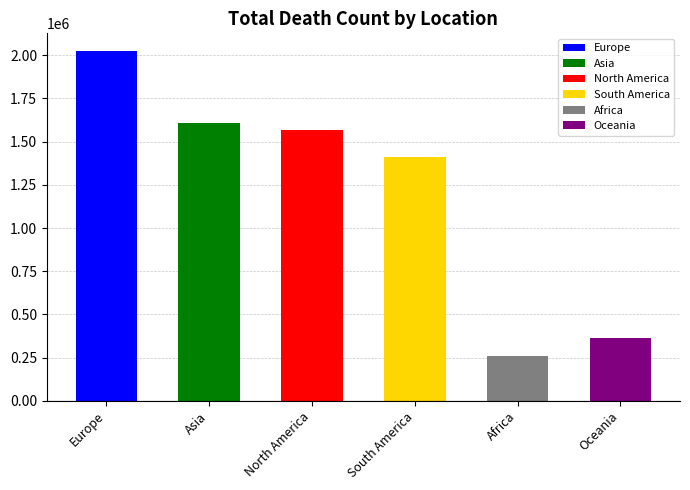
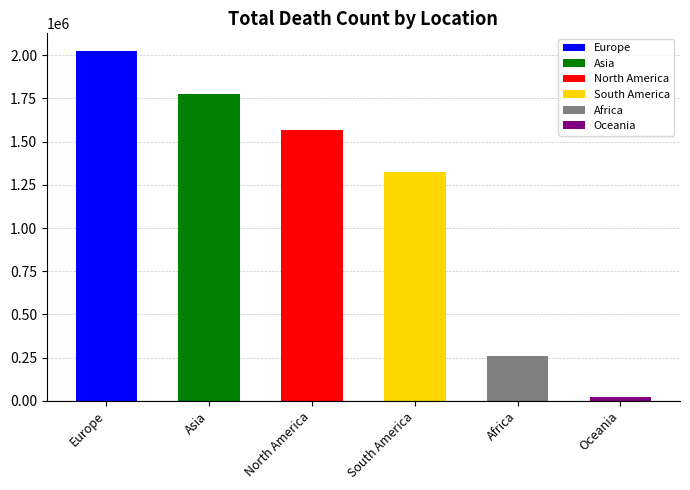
  {
    "Asia": {
-     "Asia": 1610000
+     "Asia": 1780000
    },
    "North America": {
      "North America": 1570000
    },
    "South America": {
-     "South America": 1410000
+     "South America": 1320000
    },
    "Africa": {
      "Africa": 260000
    },
    "Oceania": {
-     "Oceania": 360000
+     "Oceania": 20000
    }
  }
